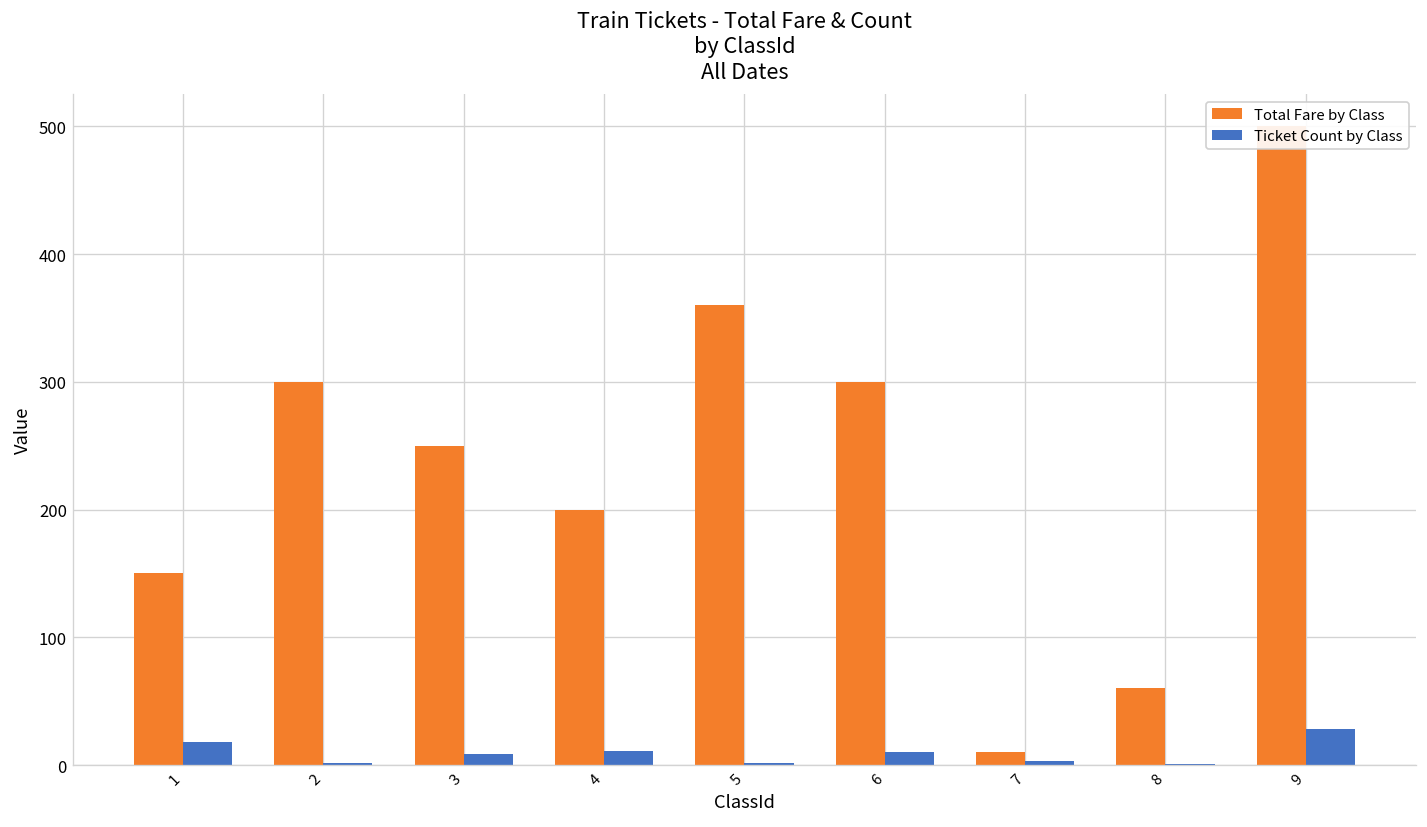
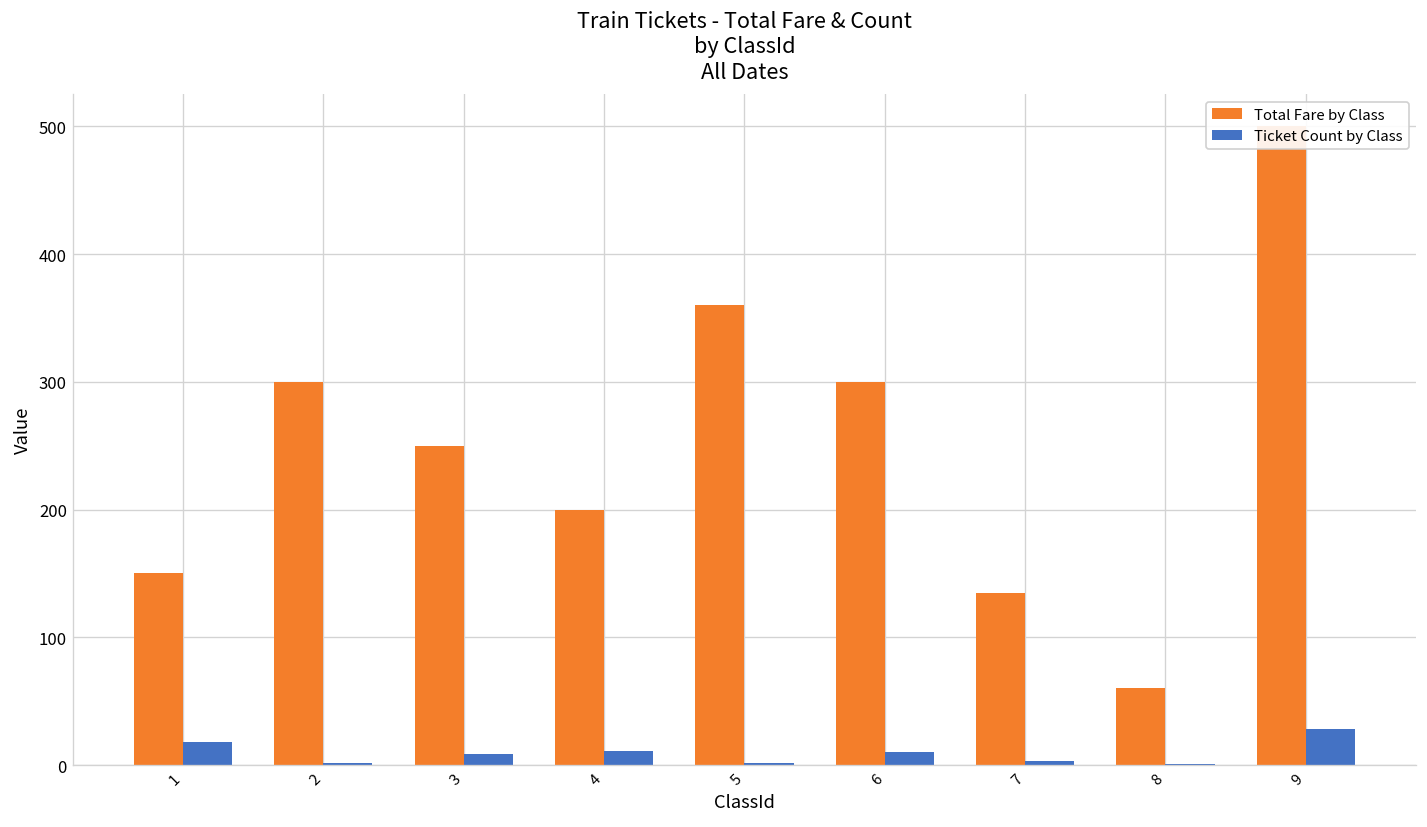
  {
    "Total Fare by Class": {
      "1": 150,
      "2": 300,
      "3": 250,
      "4": 200,
      "5": 360,
      "6": 300,
-     "7": 10,
+     "7": 135,
      "8": 60
    },
    "Ticket Count by Class": {
      "1": 18,
      "3": 9,
      "4": 11,
      "6": 10,
      "7": 3,
      "9": 28
    }
  }
